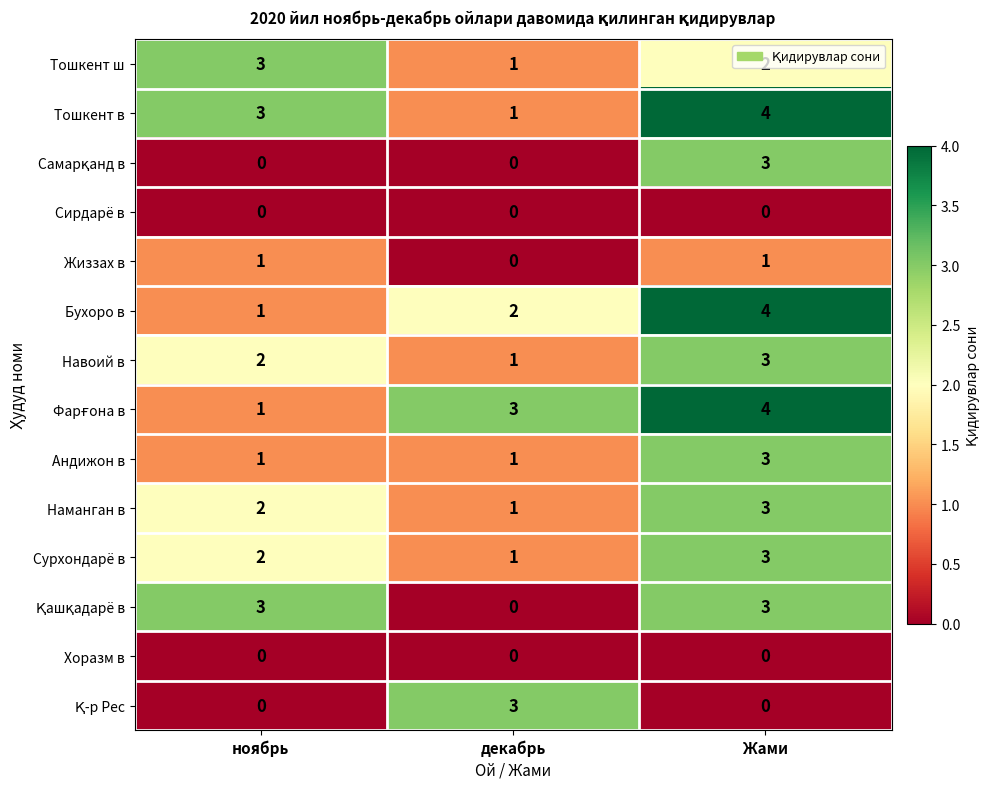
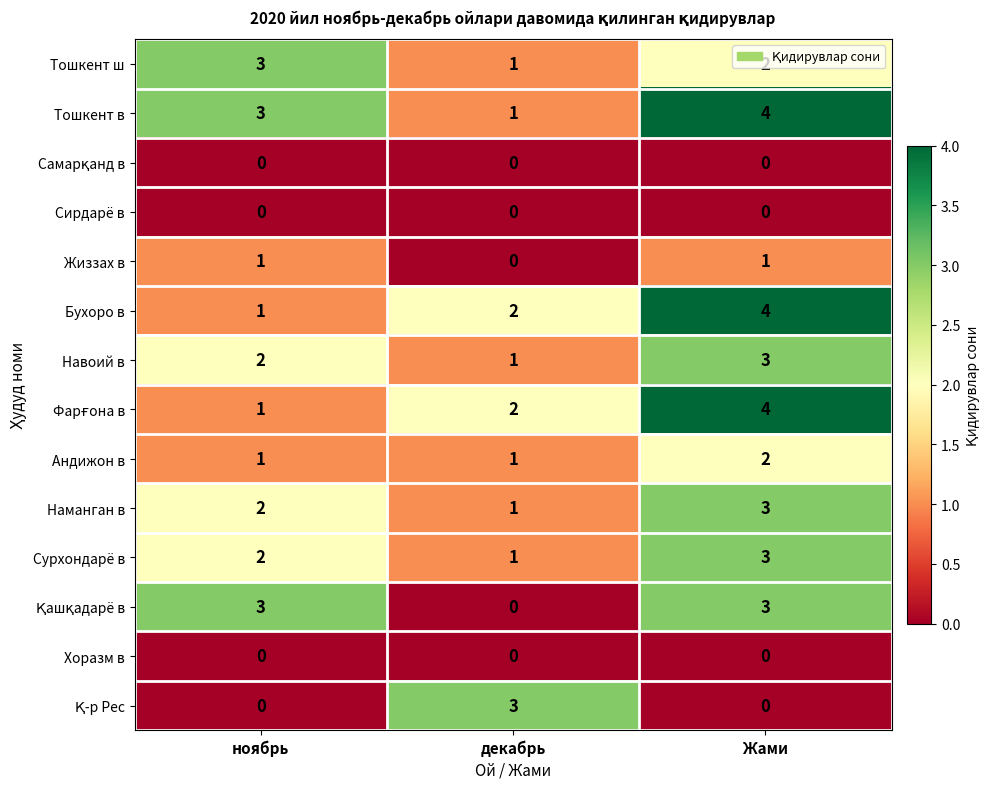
  {
    "Тошкент ш": {
      "ноябрь": 3,
      "декабрь": 1
    },
    "Тошкент в": {
      "ноябрь": 3,
      "декабрь": 1,
      "Жами": 4
    },
    "Самарқанд в": {
      "ноябрь": 0,
      "декабрь": 0,
-     "Жами": 3
+     "Жами": 0
    },
    "Сирдарё в": {
      "ноябрь": 0,
      "декабрь": 0,
      "Жами": 0
    },
    "Жиззах в": {
      "ноябрь": 1,
      "декабрь": 0,
      "Жами": 1
    },
    "Бухоро в": {
      "ноябрь": 1,
      "декабрь": 2,
      "Жами": 4
    },
    "Навоий в": {
      "ноябрь": 2,
      "декабрь": 1,
      "Жами": 3
    },
    "Фарғона в": {
      "ноябрь": 1,
-     "декабрь": 3,
+     "декабрь": 2,
      "Жами": 4
    },
    "Андижон в": {
      "ноябрь": 1,
      "декабрь": 1,
-     "Жами": 3
+     "Жами": 2
    },
    "Наманган в": {
      "ноябрь": 2,
      "декабрь": 1,
      "Жами": 3
    },
    "Сурхондарё в": {
      "ноябрь": 2,
      "декабрь": 1,
      "Жами": 3
    },
    "Қашқадарё в": {
      "ноябрь": 3,
      "декабрь": 0,
      "Жами": 3
    },
    "Хоразм в": {
      "ноябрь": 0,
      "декабрь": 0,
      "Жами": 0
    },
    "Қ-р Рес": {
      "ноябрь": 0,
      "декабрь": 3,
      "Жами": 0
    }
  }
